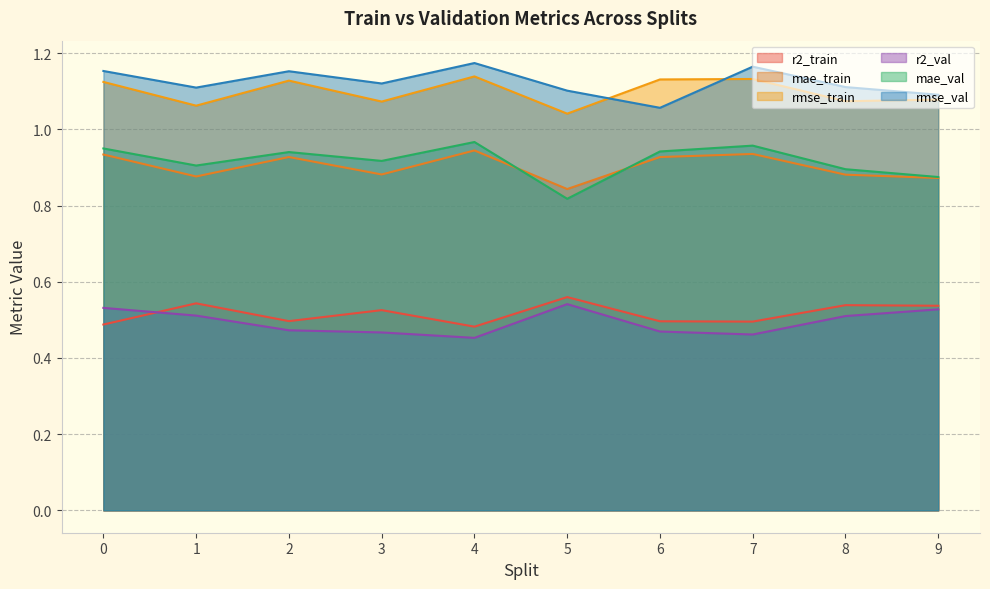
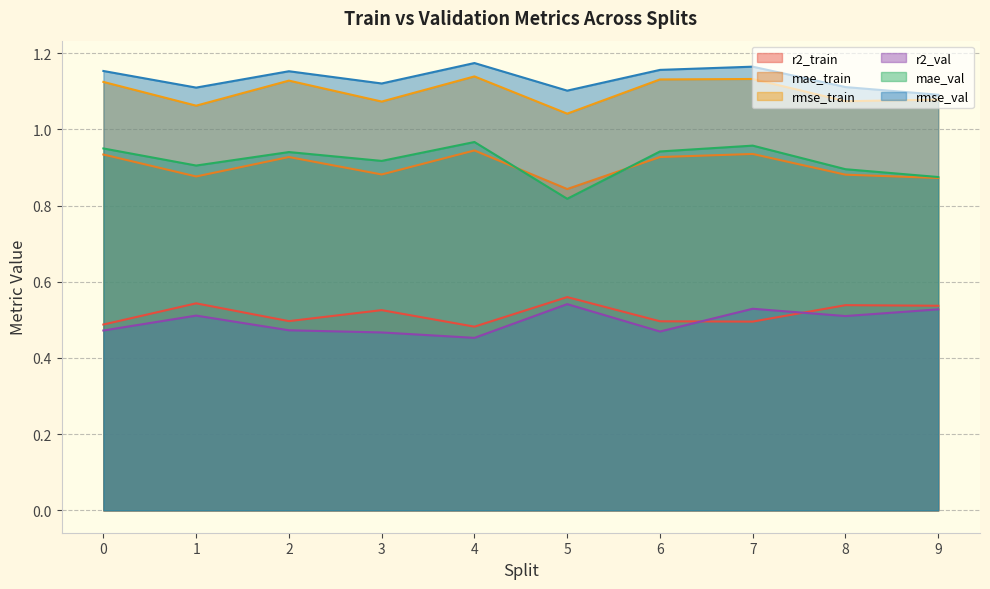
  {
    "r2_val": {
-     "0": 0.53,
+     "0": 0.47,
      "1": 0.51,
      "2": 0.47,
      "3": 0.47,
      "4": 0.45,
      "5": 0.54,
      "6": 0.47,
-     "7": 0.46,
+     "7": 0.53,
      "8": 0.51,
      "9": 0.53
    },
    "mae_val": {
      "0": 0.95,
      "1": 0.91,
      "2": 0.94,
      "3": 0.92,
      "4": 0.97,
      "5": 0.82,
      "6": 0.94,
      "7": 0.96,
      "8": 0.90
    },
    "rmse_val": {
      "0": 1.15,
      "1": 1.11,
      "2": 1.15,
      "3": 1.12,
      "4": 1.17,
      "5": 1.10,
-     "6": 1.06
+     "6": 1.16
    }
  }
